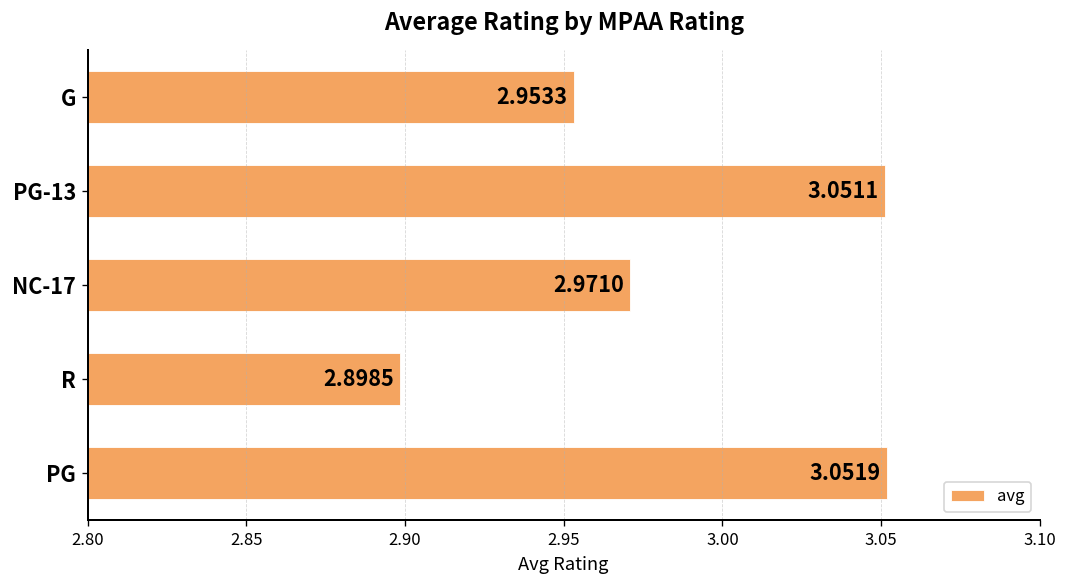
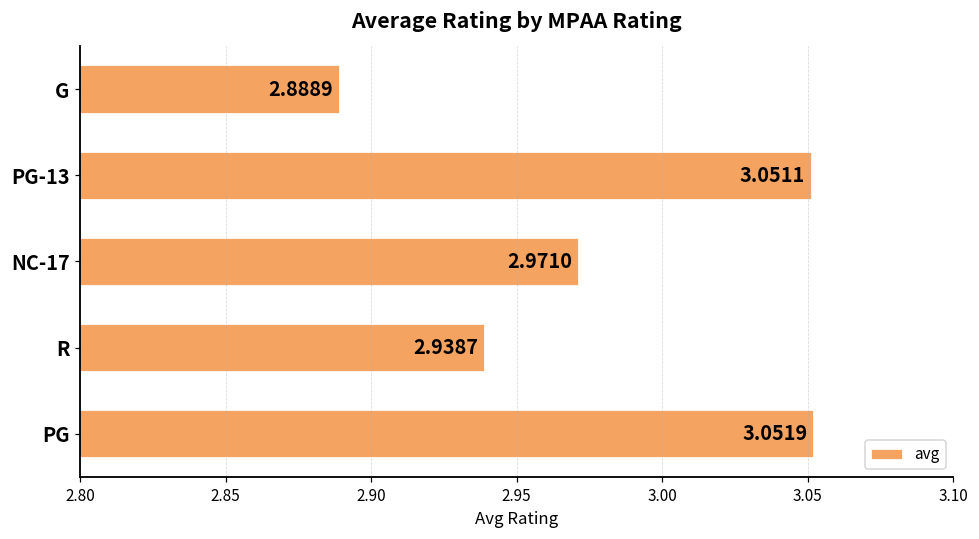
  {
-   "G": 2.9533,
+   "G": 2.8889,
    "PG-13": 3.0511,
    "NC-17": 2.9710,
-   "R": 2.8985,
+   "R": 2.9387,
    "PG": 3.0519
  }
